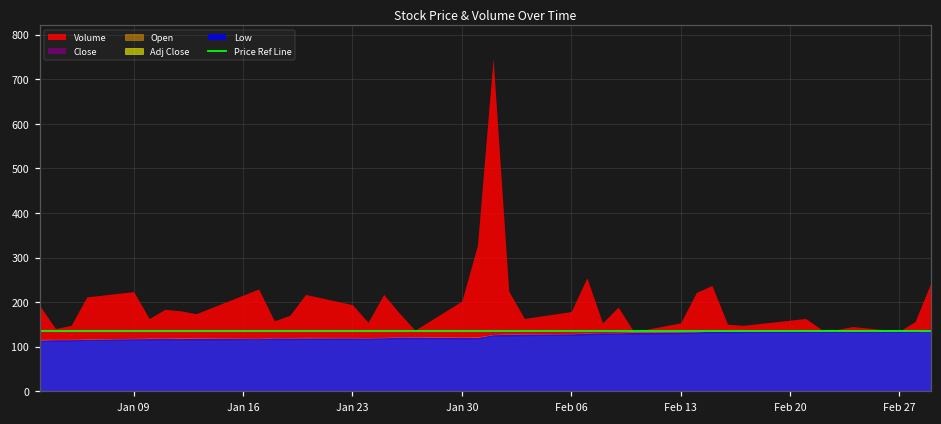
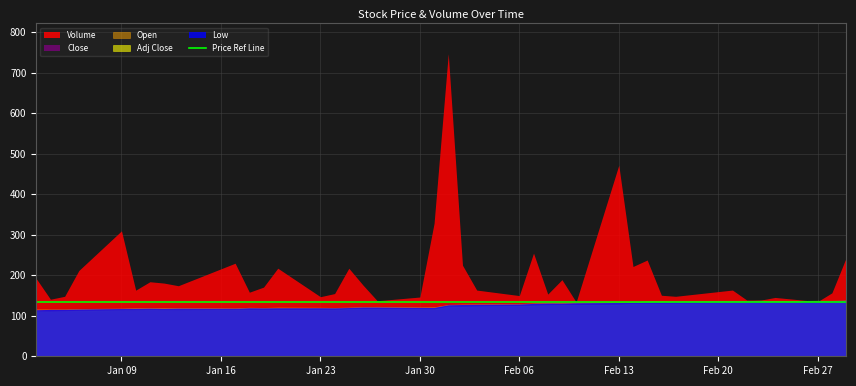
  {
    "Volume": {
-     "Jan 09": 220,
-     "Jan 23": 190,
-     "Jan 30": 200,
-     "Feb 06": 180,
-     "Feb 13": 150
+     "Jan 09": 310,
+     "Jan 23": 150,
+     "Jan 30": 150,
+     "Feb 06": 150,
+     "Feb 13": 470
    }
  }
